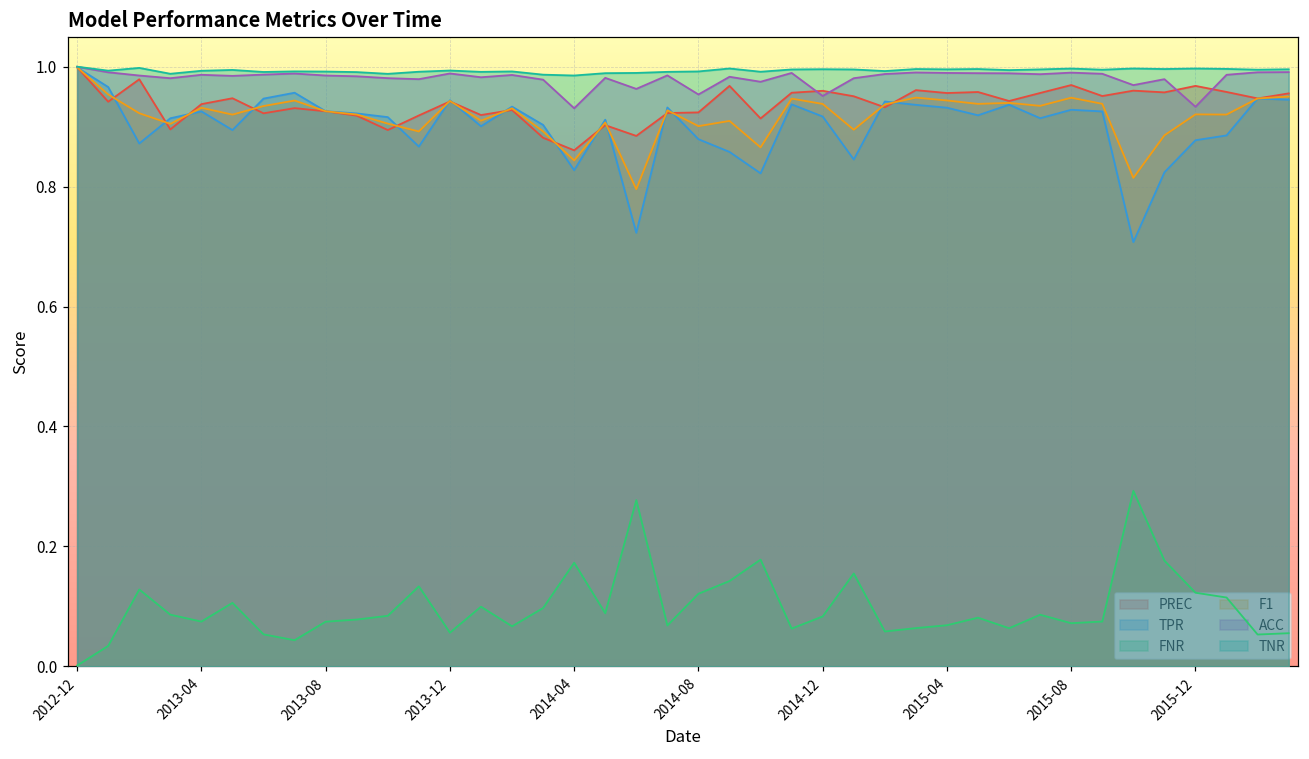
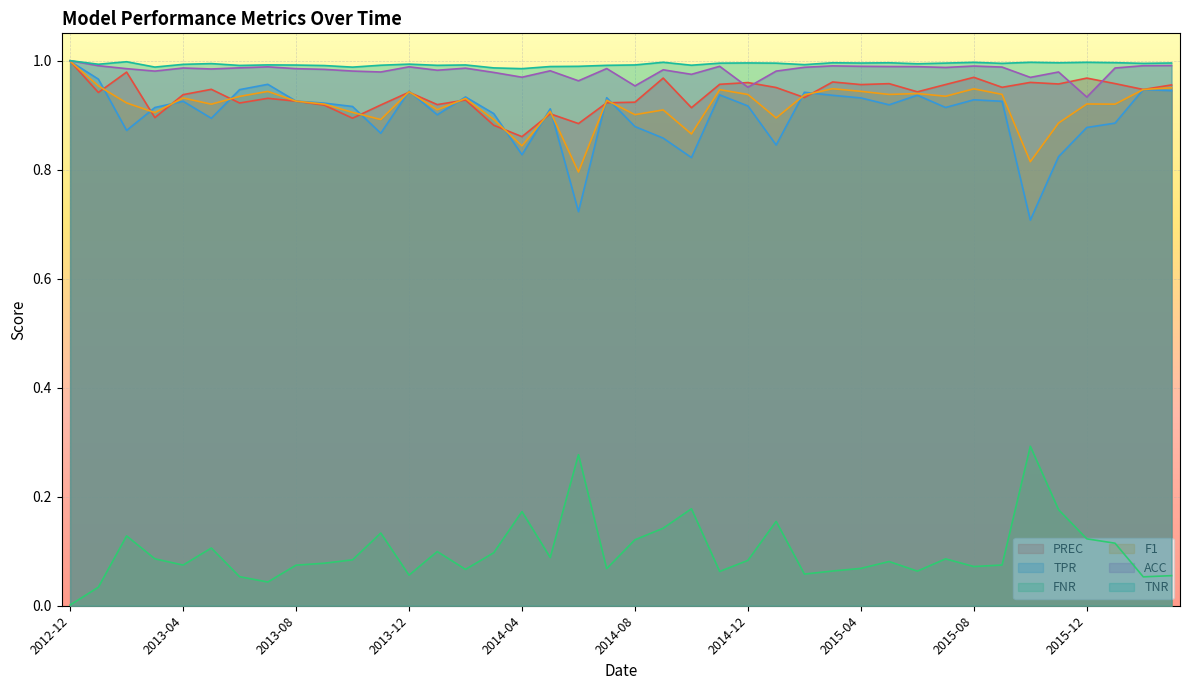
  {
    "ACC": {
      "2013-04": 0.99,
      "2013-08": 0.99,
      "2013-12": 0.99,
-     "2014-04": 0.93,
+     "2014-04": 0.97,
      "2014-08": 0.95,
      "2014-12": 0.95,
      "2015-04": 0.99,
      "2015-08": 0.99,
      "2015-12": 0.93
    }
  }
